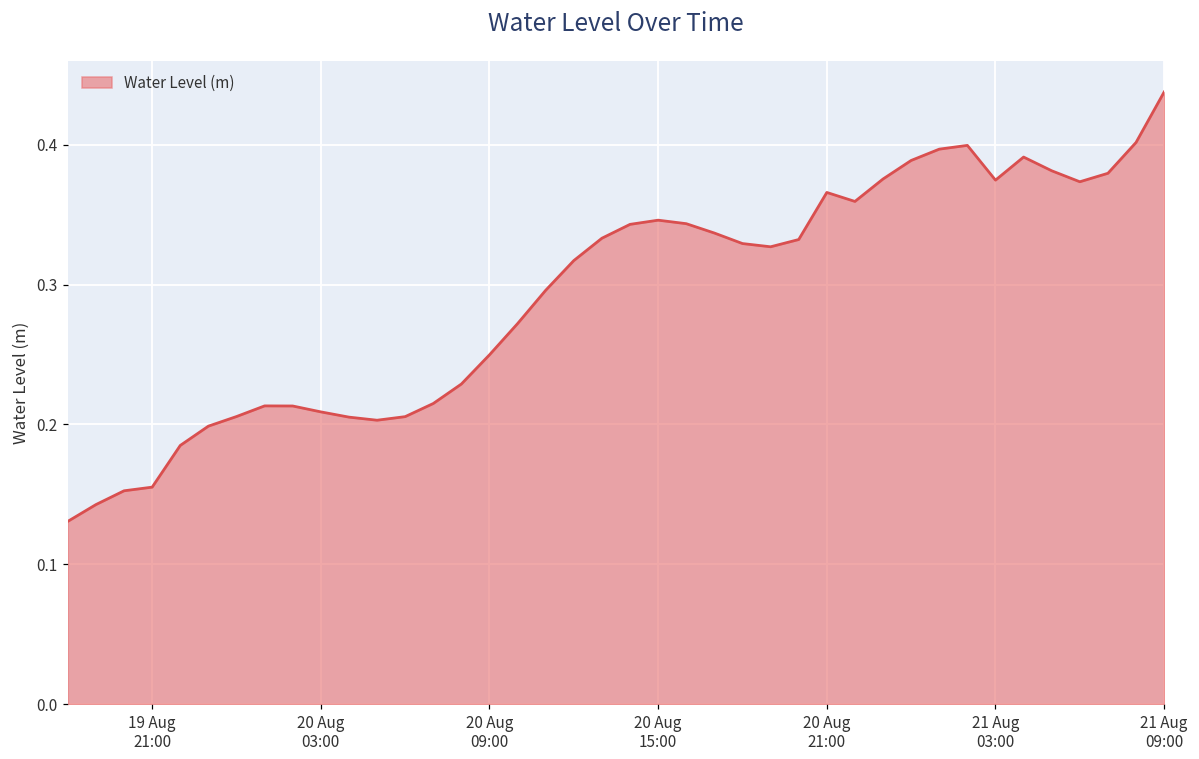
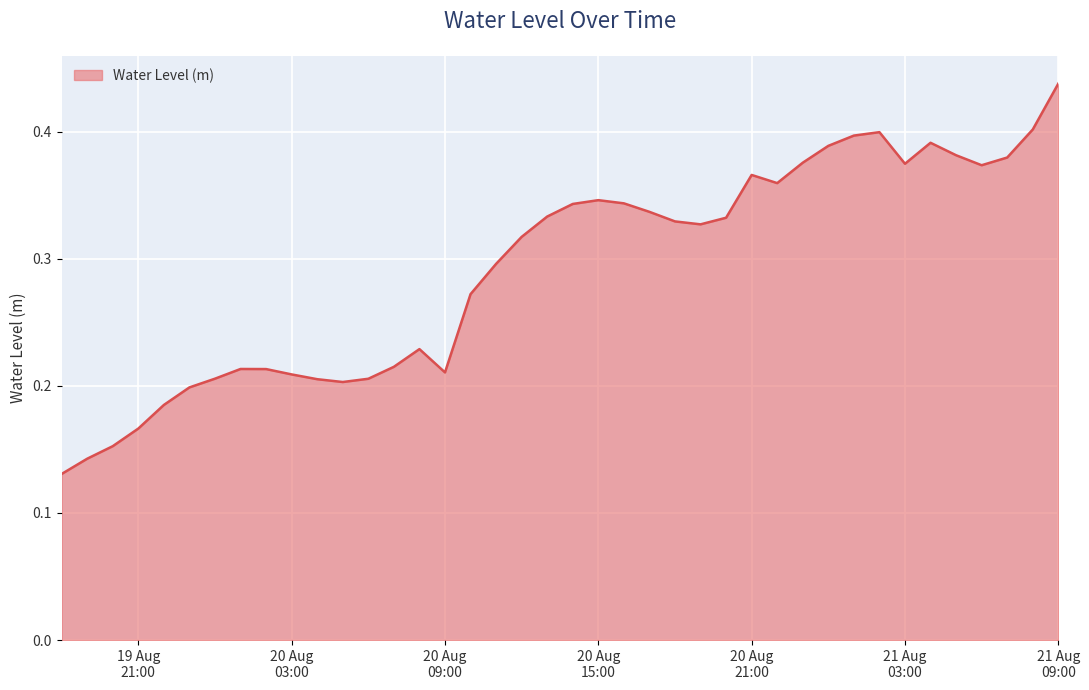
  {
-   "19 Aug 21:00": 0.155,
+   "19 Aug 21:00": 0.166,
    "20 Aug 03:00": 0.209,
-   "20 Aug 09:00": 0.250,
+   "20 Aug 09:00": 0.211,
    "20 Aug 15:00": 0.346,
    "20 Aug 21:00": 0.366,
    "21 Aug 03:00": 0.375,
    "21 Aug 09:00": 0.438
  }
